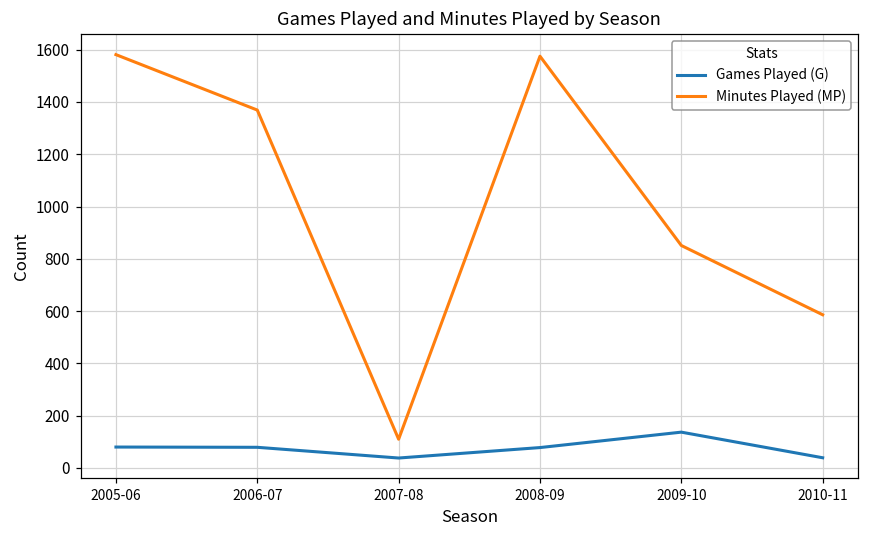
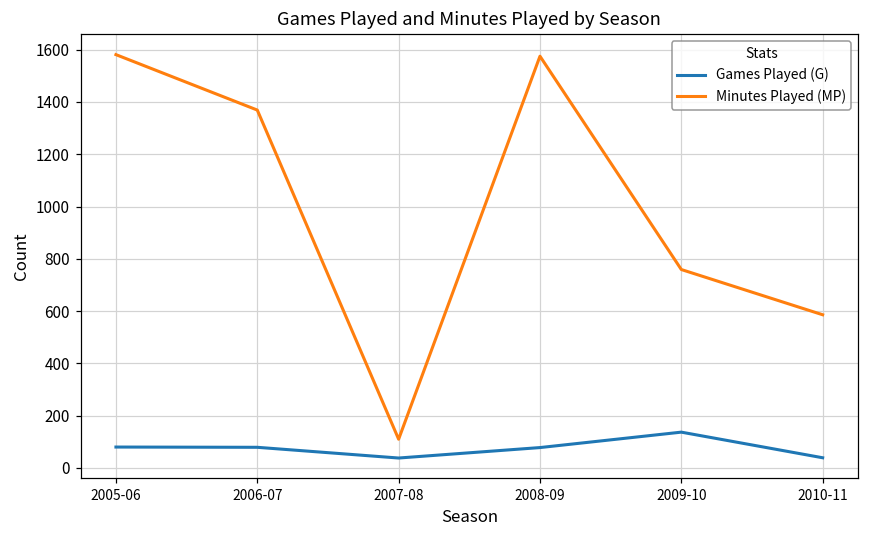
  {
    "Games Played (G)": {
      "2005-06": 80,
      "2006-07": 80,
      "2007-08": 40,
      "2008-09": 80,
      "2009-10": 140,
      "2010-11": 40
    },
    "Minutes Played (MP)": {
      "2005-06": 1580,
      "2006-07": 1370,
      "2007-08": 110,
      "2008-09": 1580,
-     "2009-10": 850,
+     "2009-10": 760,
      "2010-11": 590
    }
  }
